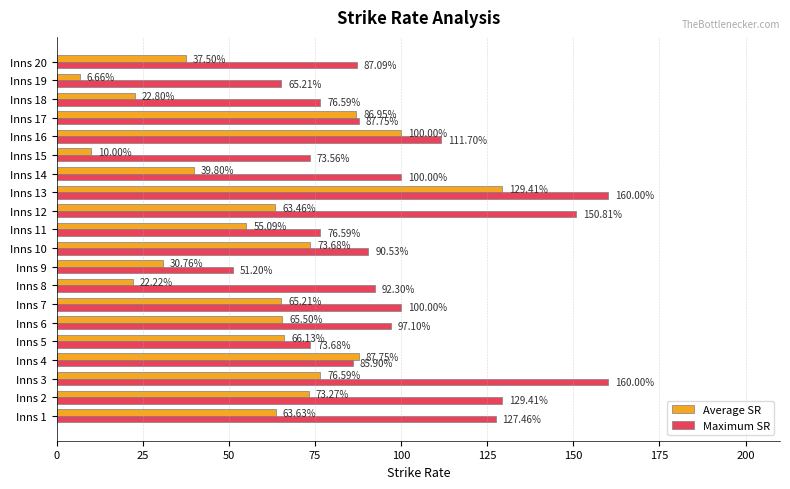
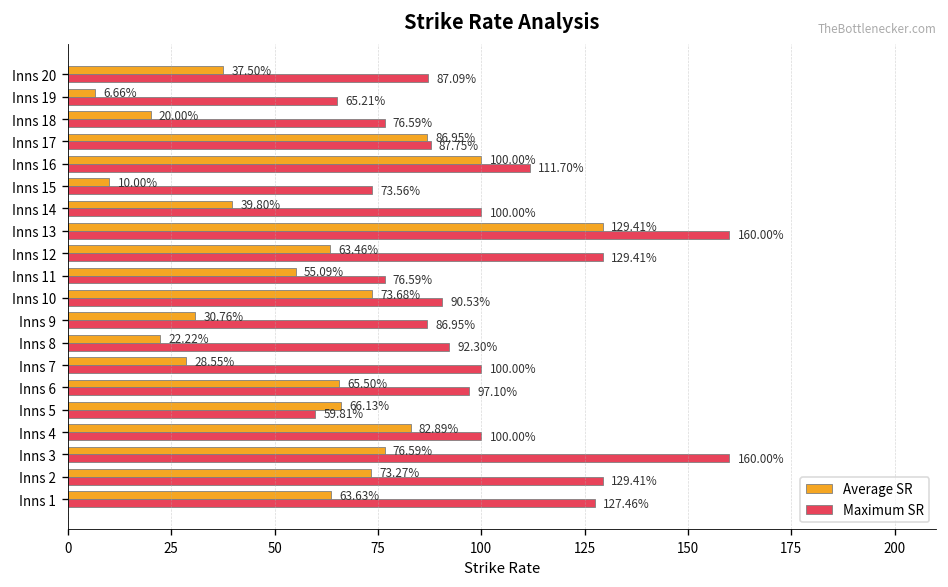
  {
    "Average SR": {
      "Inns 20": "37.50%",
      "Inns 19": "6.66%",
-     "Inns 18": "22.80%",
+     "Inns 18": "20.00%",
      "Inns 16": "100.00%",
      "Inns 15": "10.00%",
      "Inns 14": "39.80%",
      "Inns 13": "129.41%",
      "Inns 12": "63.46%",
      "Inns 11": "55.09%",
      "Inns 10": "73.68%",
      "Inns 9": "30.76%",
      "Inns 8": "22.22%",
-     "Inns 7": "65.21%",
+     "Inns 7": "28.55%",
      "Inns 6": "65.50%",
      "Inns 5": "66.13%",
-     "Inns 4": "87.75%",
+     "Inns 4": "82.89%",
      "Inns 3": "76.59%",
      "Inns 2": "73.27%",
      "Inns 1": "63.63%"
    },
    "Maximum SR": {
      "Inns 20": "87.09%",
      "Inns 19": "65.21%",
      "Inns 18": "76.59%",
      "Inns 16": "111.70%",
      "Inns 15": "73.56%",
      "Inns 14": "100.00%",
      "Inns 13": "160.00%",
-     "Inns 12": "150.81%",
+     "Inns 12": "129.41%",
      "Inns 11": "76.59%",
      "Inns 10": "90.53%",
-     "Inns 9": "51.20%",
+     "Inns 9": "86.95%",
      "Inns 8": "92.30%",
      "Inns 7": "100.00%",
      "Inns 6": "97.10%",
-     "Inns 5": "73.68%",
-     "Inns 4": "85.90%",
+     "Inns 5": "59.81%",
+     "Inns 4": "100.00%",
      "Inns 3": "160.00%",
      "Inns 2": "129.41%",
      "Inns 1": "127.46%"
    }
  }
